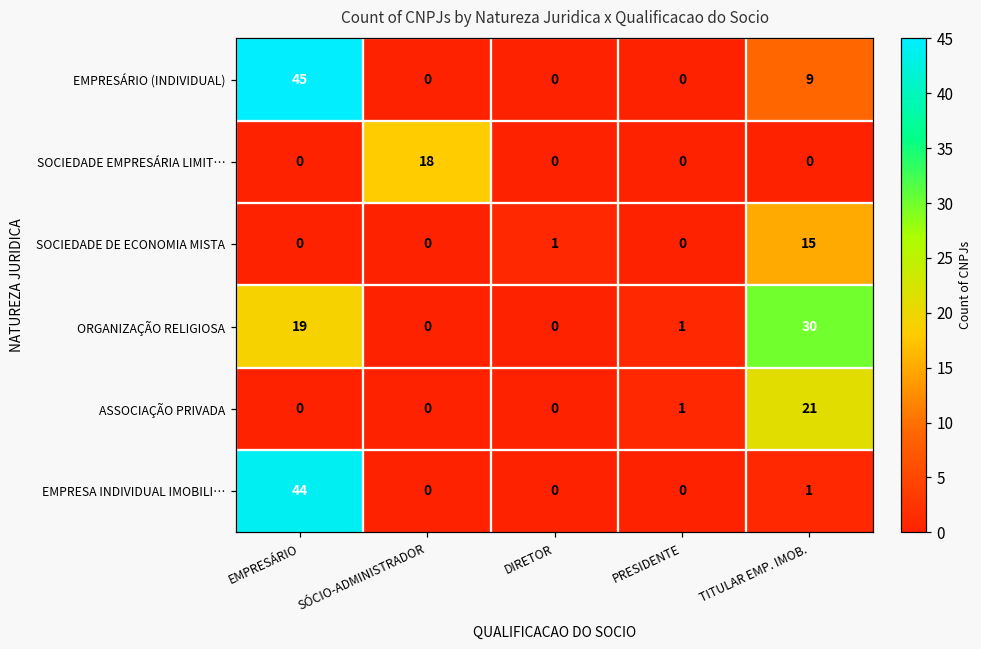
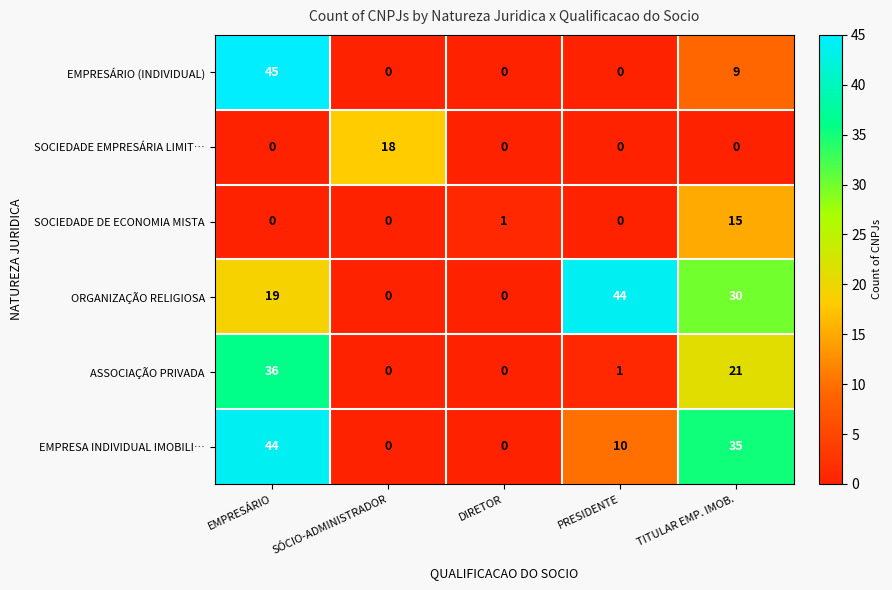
  {
    "EMPRESÁRIO (INDIVIDUAL)": {
      "EMPRESÁRIO": 45,
      "SÓCIO-ADMINISTRADOR": 0,
      "DIRETOR": 0,
      "PRESIDENTE": 0,
      "TITULAR EMP. IMOB.": 9
    },
    "SOCIEDADE EMPRESÁRIA LIMIT…": {
      "EMPRESÁRIO": 0,
      "SÓCIO-ADMINISTRADOR": 18,
      "DIRETOR": 0,
      "PRESIDENTE": 0,
      "TITULAR EMP. IMOB.": 0
    },
    "SOCIEDADE DE ECONOMIA MISTA": {
      "EMPRESÁRIO": 0,
      "SÓCIO-ADMINISTRADOR": 0,
      "DIRETOR": 1,
      "PRESIDENTE": 0,
      "TITULAR EMP. IMOB.": 15
    },
    "ORGANIZAÇÃO RELIGIOSA": {
      "EMPRESÁRIO": 19,
      "SÓCIO-ADMINISTRADOR": 0,
      "DIRETOR": 0,
-     "PRESIDENTE": 1,
+     "PRESIDENTE": 44,
      "TITULAR EMP. IMOB.": 30
    },
    "ASSOCIAÇÃO PRIVADA": {
-     "EMPRESÁRIO": 0,
+     "EMPRESÁRIO": 36,
      "SÓCIO-ADMINISTRADOR": 0,
      "DIRETOR": 0,
      "PRESIDENTE": 1,
      "TITULAR EMP. IMOB.": 21
    },
    "EMPRESA INDIVIDUAL IMOBILI…": {
      "EMPRESÁRIO": 44,
      "SÓCIO-ADMINISTRADOR": 0,
      "DIRETOR": 0,
-     "PRESIDENTE": 0,
-     "TITULAR EMP. IMOB.": 1
+     "PRESIDENTE": 10,
+     "TITULAR EMP. IMOB.": 35
    }
  }
